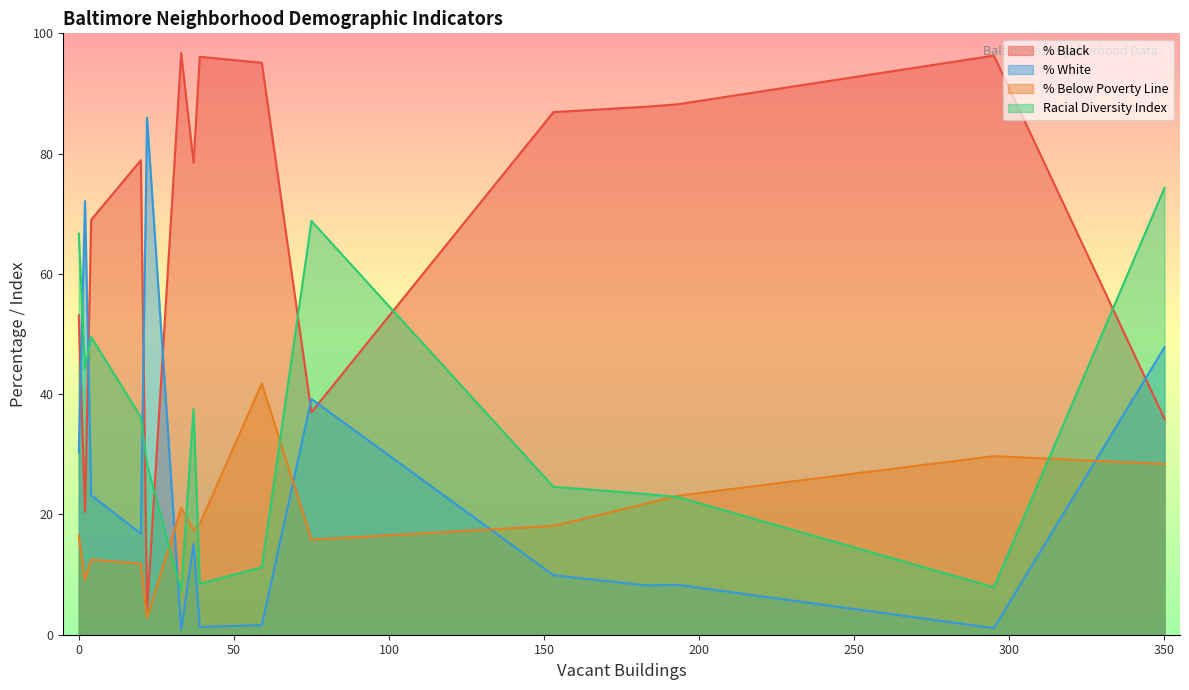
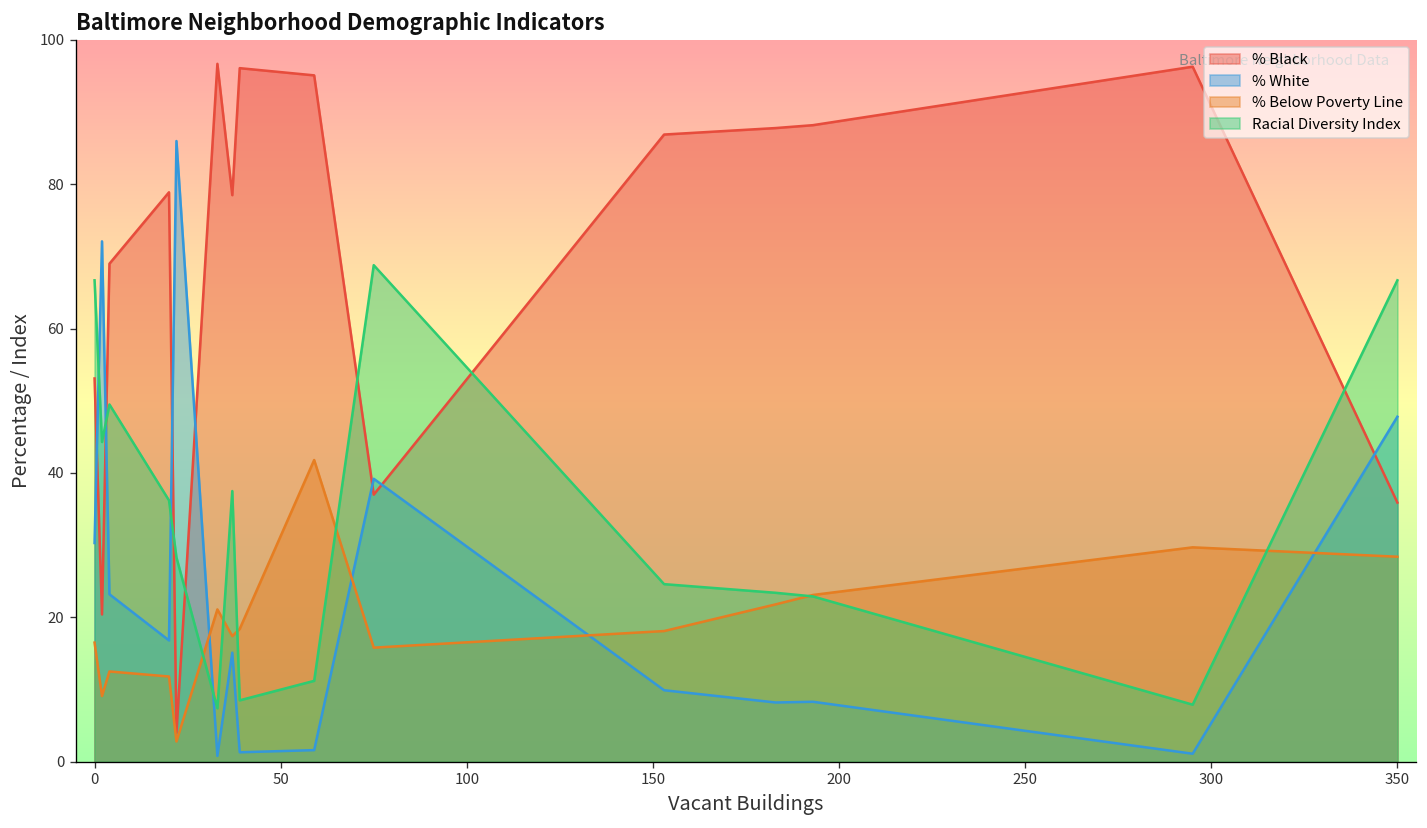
  {
    "% White": {
      "0": 30,
      "350": 48
    },
    "Racial Diversity Index": {
      "0": 67,
-     "350": 74
+     "350": 67
    }
  }
